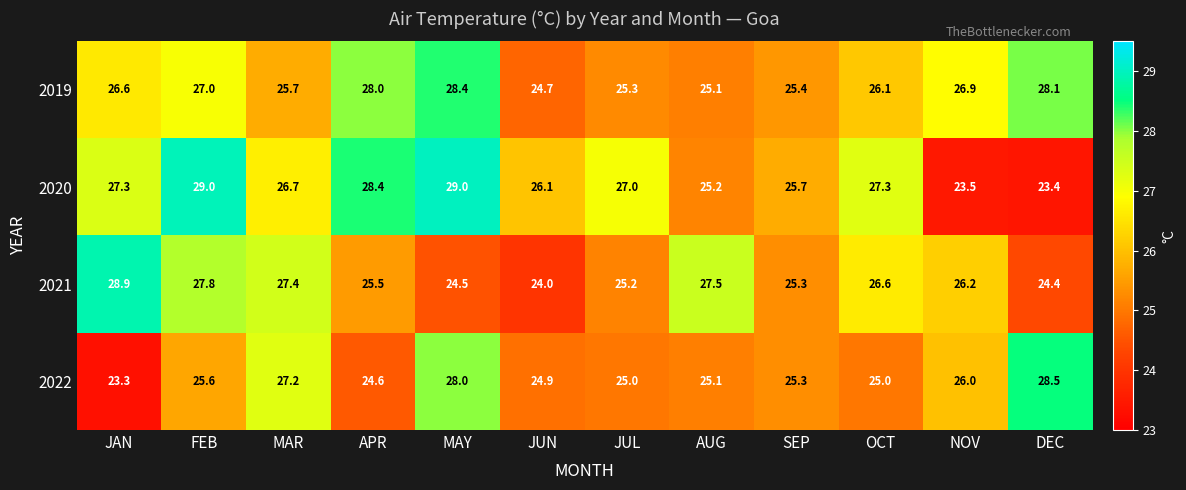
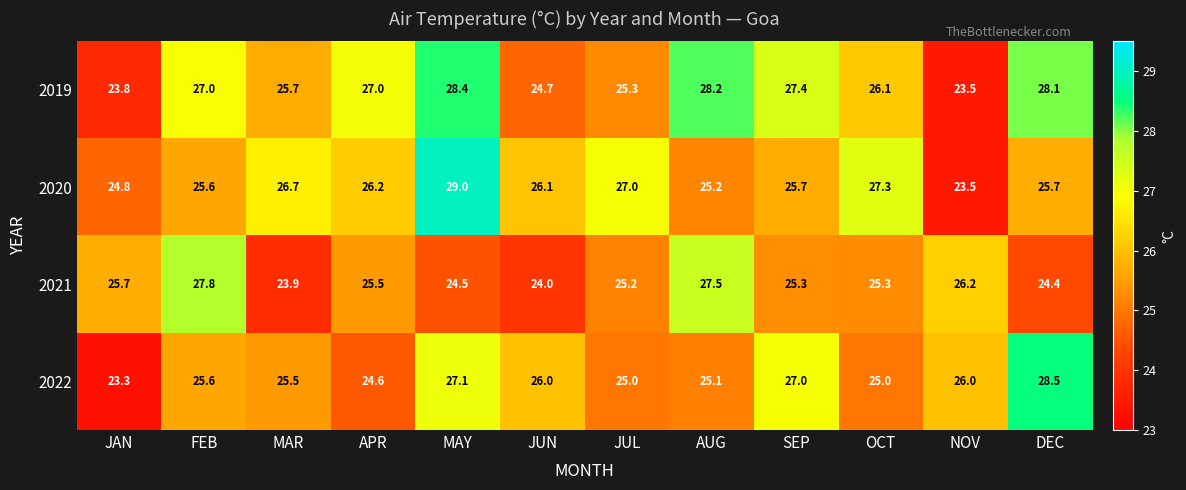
  {
    "2019": {
-     "JAN": 26.6,
+     "JAN": 23.8,
      "FEB": 27.0,
      "MAR": 25.7,
-     "APR": 28.0,
+     "APR": 27.0,
      "MAY": 28.4,
      "JUN": 24.7,
      "JUL": 25.3,
-     "AUG": 25.1,
-     "SEP": 25.4,
+     "AUG": 28.2,
+     "SEP": 27.4,
      "OCT": 26.1,
-     "NOV": 26.9,
+     "NOV": 23.5,
      "DEC": 28.1
    },
    "2020": {
-     "JAN": 27.3,
-     "FEB": 29.0,
+     "JAN": 24.8,
+     "FEB": 25.6,
      "MAR": 26.7,
-     "APR": 28.4,
+     "APR": 26.2,
      "MAY": 29.0,
      "JUN": 26.1,
      "JUL": 27.0,
      "AUG": 25.2,
      "SEP": 25.7,
      "OCT": 27.3,
      "NOV": 23.5,
-     "DEC": 23.4
+     "DEC": 25.7
    },
    "2021": {
-     "JAN": 28.9,
+     "JAN": 25.7,
      "FEB": 27.8,
-     "MAR": 27.4,
+     "MAR": 23.9,
      "APR": 25.5,
      "MAY": 24.5,
      "JUN": 24.0,
      "JUL": 25.2,
      "AUG": 27.5,
      "SEP": 25.3,
-     "OCT": 26.6,
+     "OCT": 25.3,
      "NOV": 26.2,
      "DEC": 24.4
    },
    "2022": {
      "JAN": 23.3,
      "FEB": 25.6,
-     "MAR": 27.2,
+     "MAR": 25.5,
      "APR": 24.6,
-     "MAY": 28.0,
-     "JUN": 24.9,
+     "MAY": 27.1,
+     "JUN": 26.0,
      "JUL": 25.0,
      "AUG": 25.1,
-     "SEP": 25.3,
+     "SEP": 27.0,
      "OCT": 25.0,
      "NOV": 26.0,
      "DEC": 28.5
    }
  }
